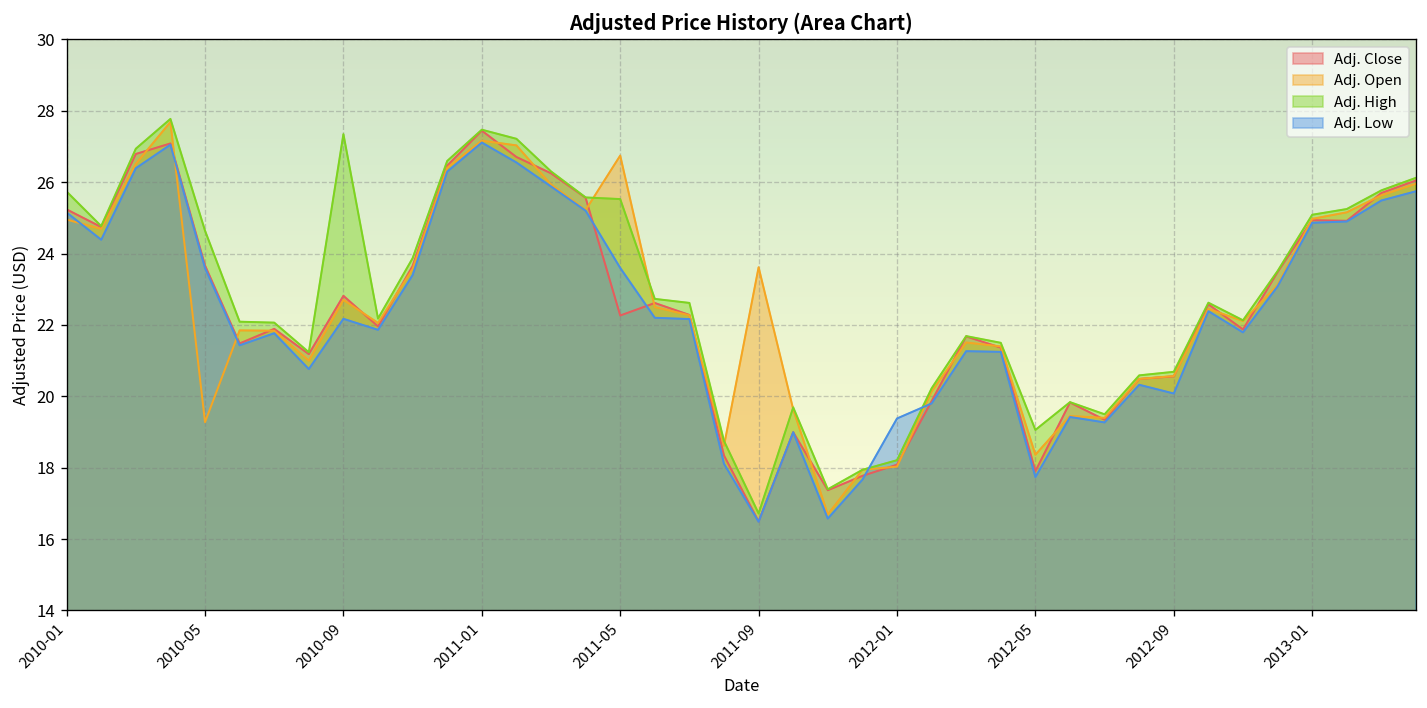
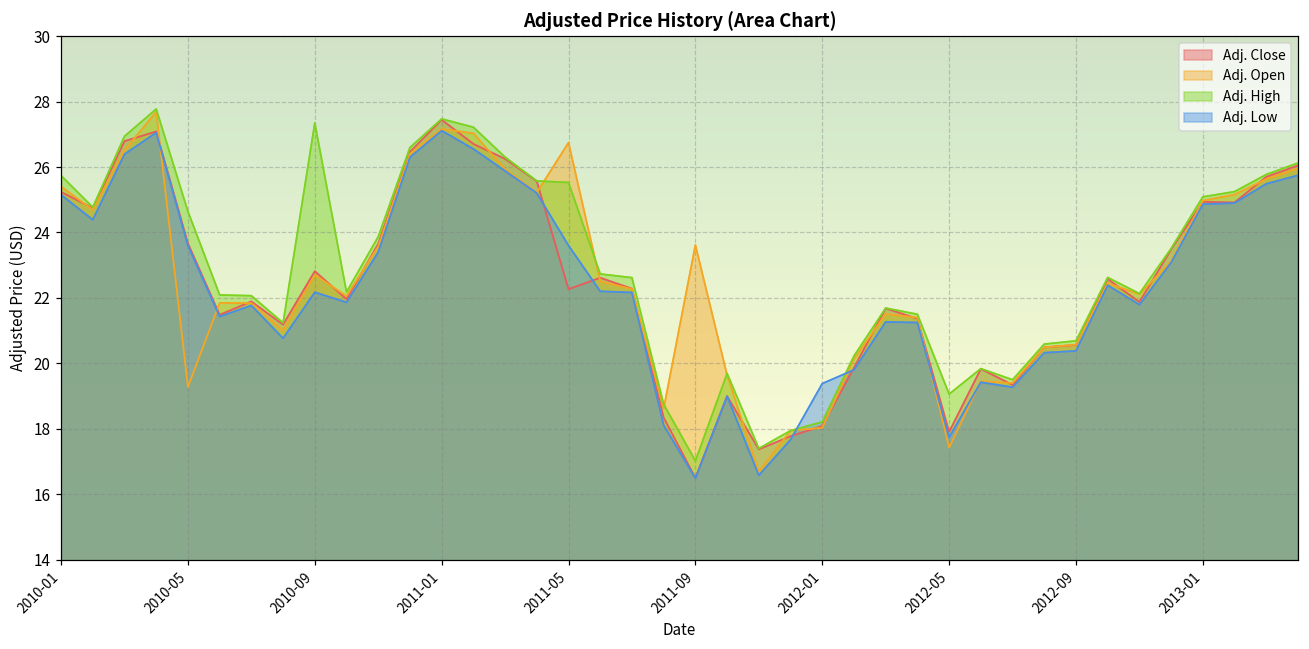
  {
    "Adj. Close": {
      "2010-01": 25.2,
      "2010-09": 22.8,
      "2011-05": 22.3,
      "2012-05": 17.9
    },
    "Adj. Open": {
-     "2010-01": 25.0,
+     "2010-01": 25.4,
      "2010-05": 19.3,
      "2010-09": 22.7,
      "2011-05": 26.7,
      "2011-09": 23.6,
-     "2012-05": 18.4
+     "2012-05": 17.4
    },
    "Adj. High": {
      "2010-01": 25.7,
      "2010-05": 24.6,
      "2010-09": 27.3,
      "2011-05": 25.5,
-     "2011-09": 16.7,
+     "2011-09": 17.0,
      "2012-01": 18.2,
      "2012-05": 19.1,
      "2012-09": 20.7,
      "2013-01": 25.1
    },
    "Adj. Low": {
      "2010-01": 25.2,
      "2010-09": 22.2,
      "2011-05": 23.6,
      "2012-01": 19.4,
      "2012-05": 17.7,
-     "2012-09": 20.1
+     "2012-09": 20.4
    }
  }
